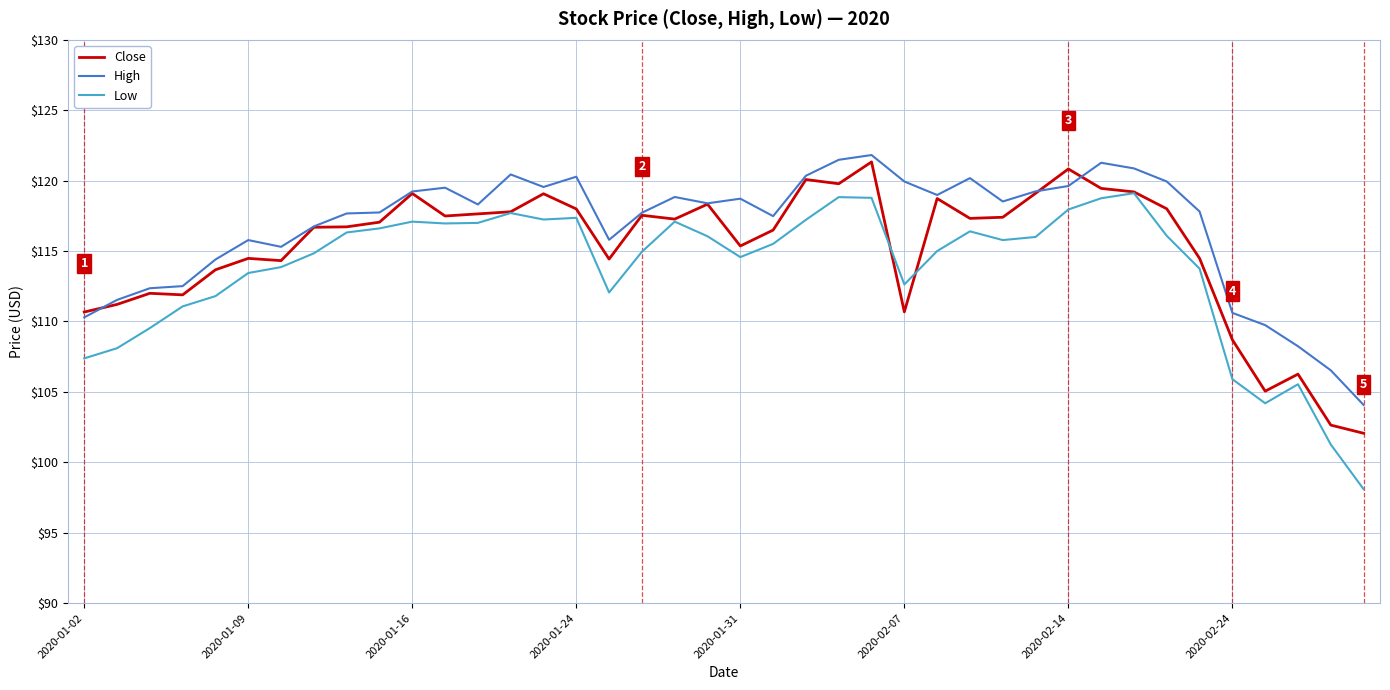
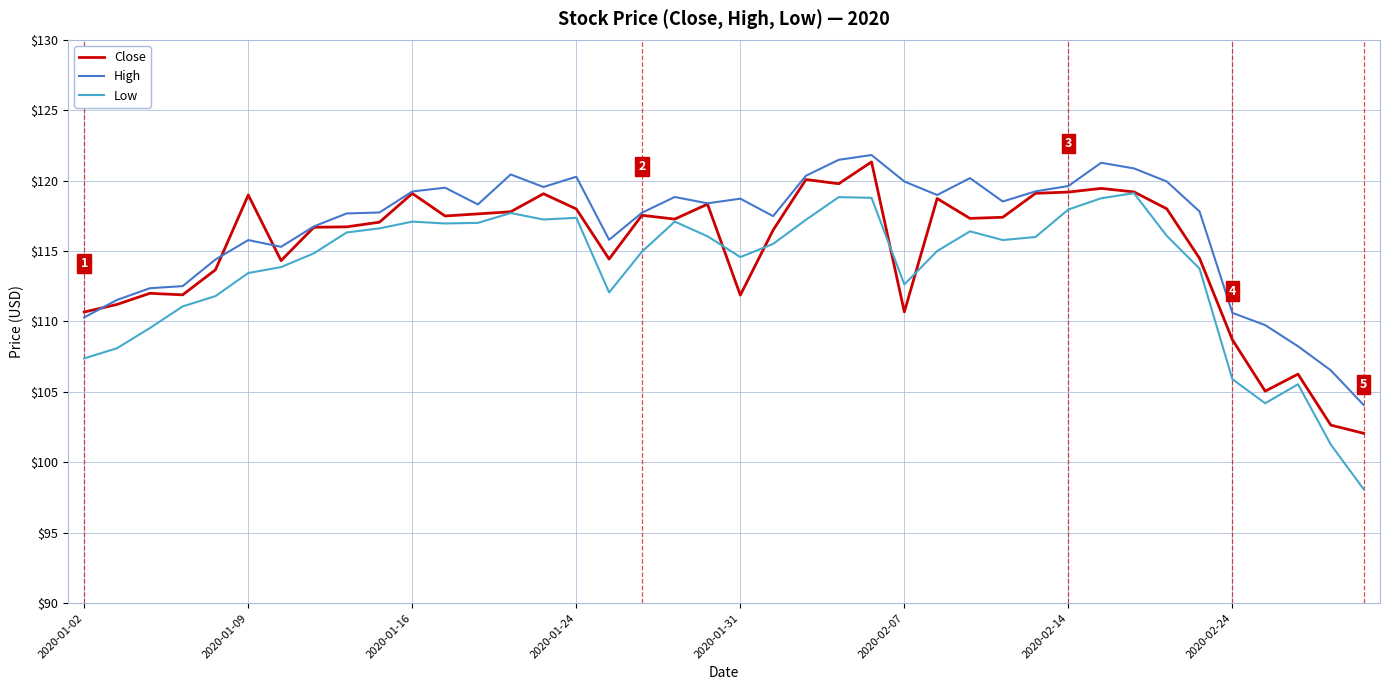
  {
    "Close": {
      "2020-01-02": "$110.7",
-     "2020-01-09": "$114.5",
+     "2020-01-09": "$119.0",
      "2020-01-24": "$118.0",
-     "2020-01-31": "$115.4",
+     "2020-01-31": "$111.9",
      "2020-02-07": "$110.7",
-     "2020-02-14": "$120.8",
+     "2020-02-14": "$119.2",
      "2020-02-24": "$108.7"
    }
  }
